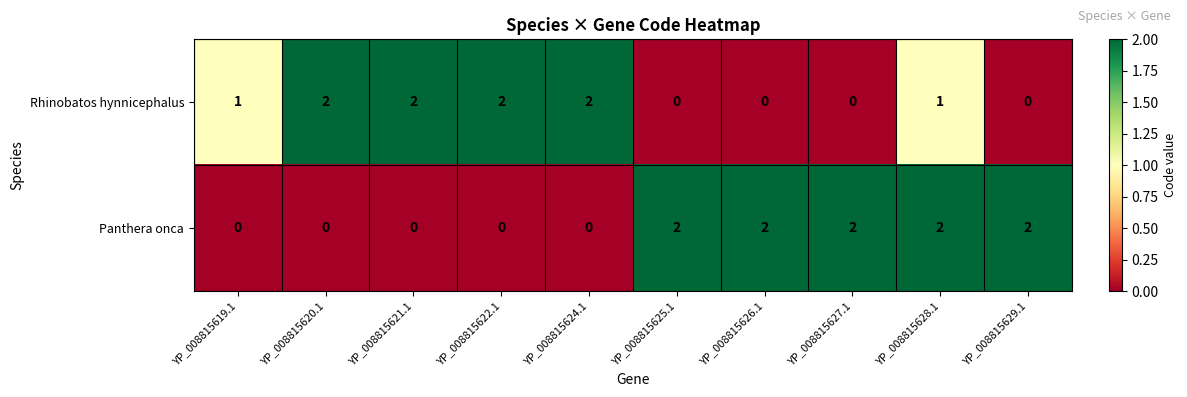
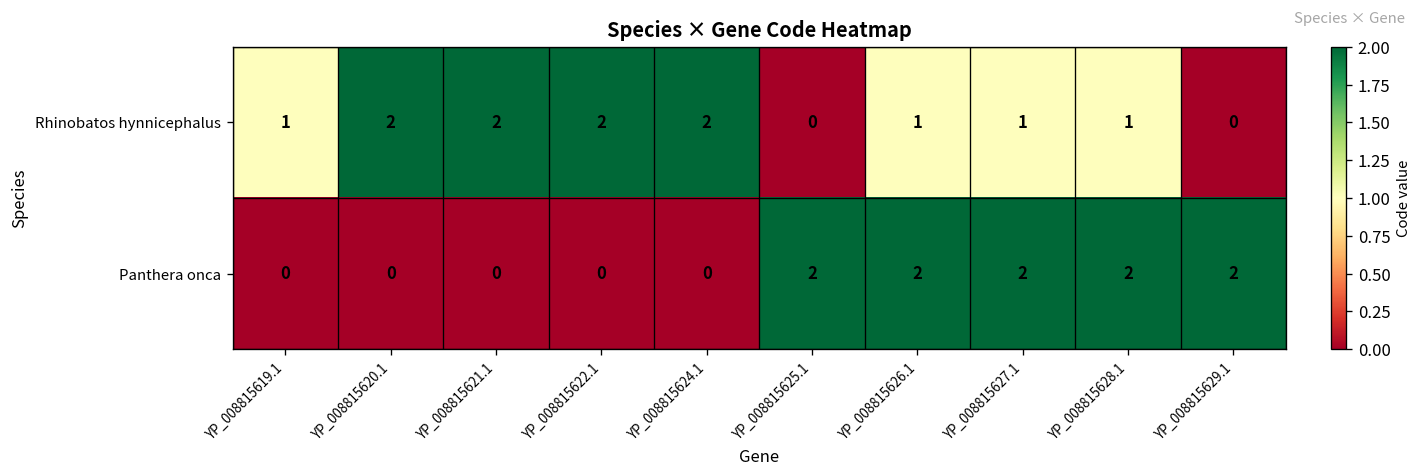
  {
    "Rhinobatos hynnicephalus": {
      "YP_008815619.1": 1,
      "YP_008815620.1": 2,
      "YP_008815621.1": 2,
      "YP_008815622.1": 2,
      "YP_008815624.1": 2,
      "YP_008815625.1": 0,
-     "YP_008815626.1": 0,
-     "YP_008815627.1": 0,
+     "YP_008815626.1": 1,
+     "YP_008815627.1": 1,
      "YP_008815628.1": 1,
      "YP_008815629.1": 0
    },
    "Panthera onca": {
      "YP_008815619.1": 0,
      "YP_008815620.1": 0,
      "YP_008815621.1": 0,
      "YP_008815622.1": 0,
      "YP_008815624.1": 0,
      "YP_008815625.1": 2,
      "YP_008815626.1": 2,
      "YP_008815627.1": 2,
      "YP_008815628.1": 2,
      "YP_008815629.1": 2
    }
  }
